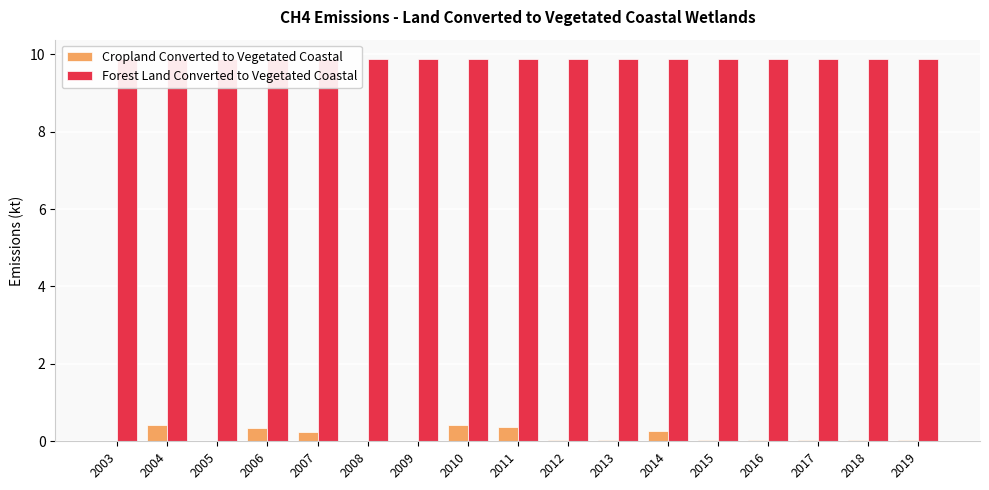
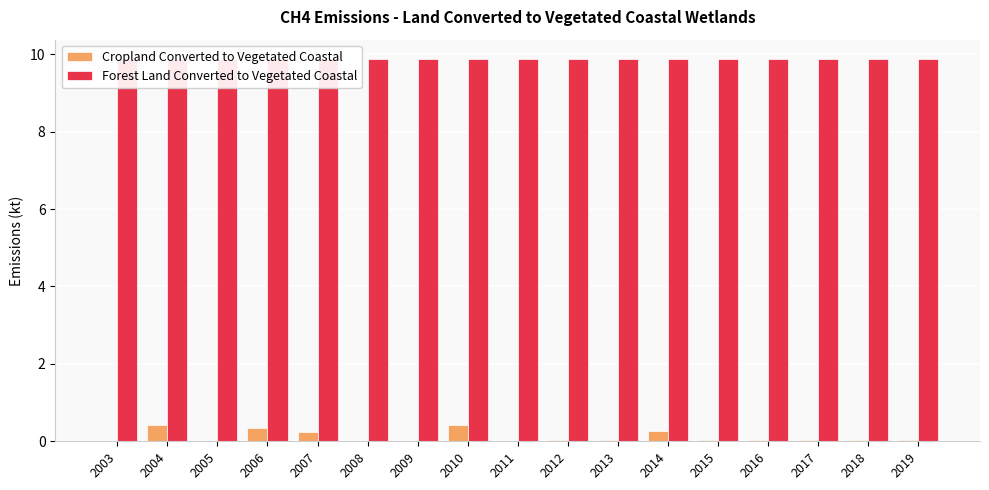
  {
    "Cropland Converted to Vegetated Coastal": {
      "2004": 0.4,
      "2006": 0.4,
      "2007": 0.2,
      "2010": 0.4,
-     "2011": 0.4,
+     "2011": 0.0,
      "2014": 0.3
    },
    "Forest Land Converted to Vegetated Coastal": {
      "2008": 9.9,
      "2009": 9.9,
      "2010": 9.9,
      "2011": 9.9,
      "2012": 9.9,
      "2013": 9.9,
      "2014": 9.9,
      "2015": 9.9,
      "2016": 9.9,
      "2017": 9.9,
      "2018": 9.9,
      "2019": 9.9
    }
  }
